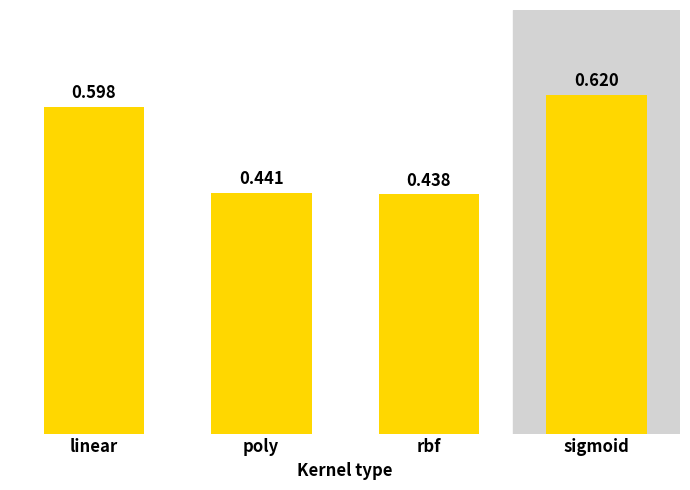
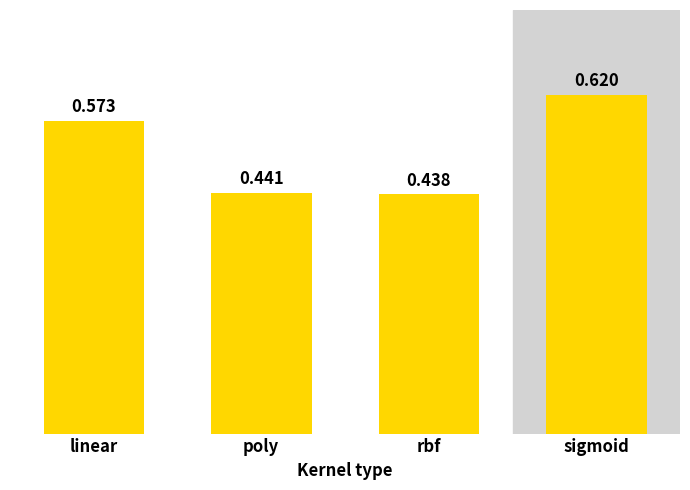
  {
-   "linear": 0.598,
+   "linear": 0.573,
    "poly": 0.441,
    "rbf": 0.438,
    "sigmoid": 0.620
  }
